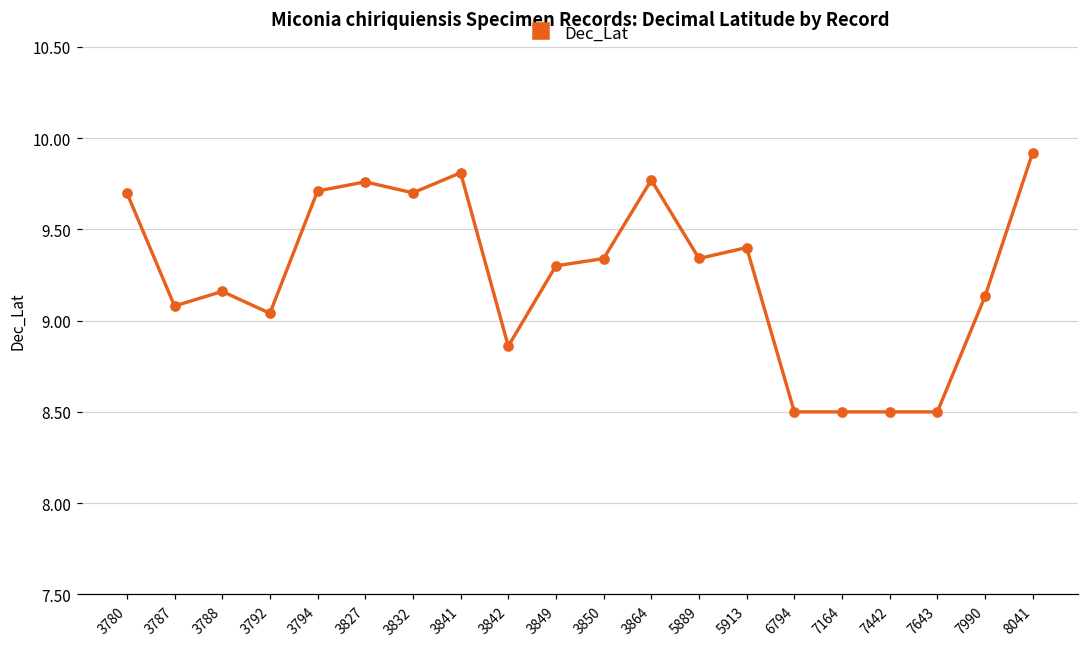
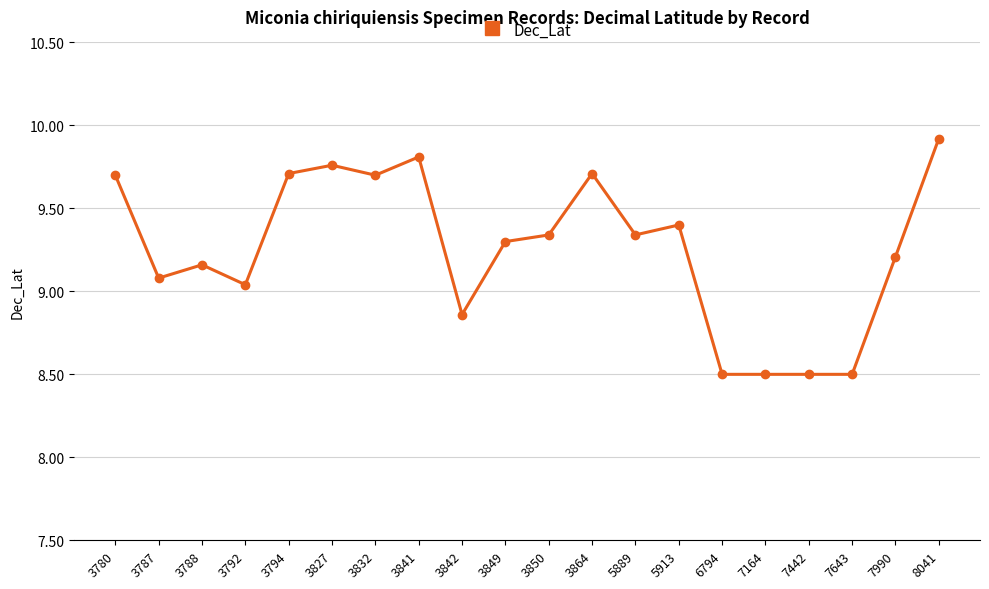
  {
    "3780": 9.70,
    "3787": 9.08,
    "3788": 9.16,
    "3792": 9.04,
    "3794": 9.71,
    "3827": 9.76,
    "3832": 9.70,
    "3841": 9.81,
    "3842": 8.86,
    "3849": 9.30,
    "3850": 9.34,
-   "3864": 9.77,
+   "3864": 9.71,
    "5889": 9.34,
    "5913": 9.40,
    "6794": 8.50,
    "7164": 8.50,
    "7442": 8.50,
    "7643": 8.50,
-   "7990": 9.13,
+   "7990": 9.21,
    "8041": 9.92
  }
